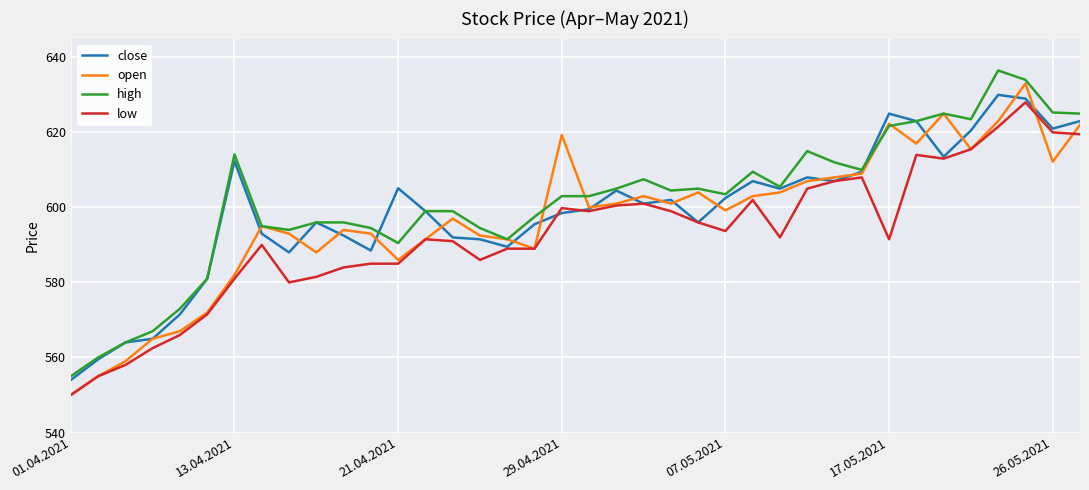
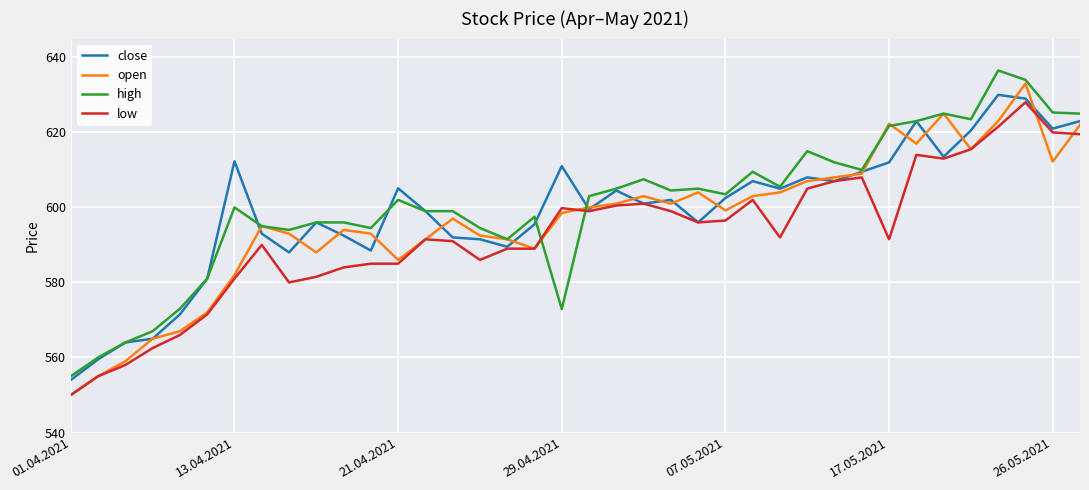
  {
    "close": {
      "01.04.2021": 554,
      "13.04.2021": 612,
      "21.04.2021": 605,
-     "29.04.2021": 599,
+     "29.04.2021": 611,
      "07.05.2021": 603,
-     "17.05.2021": 625,
+     "17.05.2021": 612,
      "26.05.2021": 621
    },
    "open": {
      "13.04.2021": 582,
      "21.04.2021": 586,
-     "29.04.2021": 619,
+     "29.04.2021": 599,
      "07.05.2021": 599,
      "26.05.2021": 612
    },
    "high": {
      "01.04.2021": 555,
-     "13.04.2021": 614,
-     "21.04.2021": 591,
-     "29.04.2021": 603,
+     "13.04.2021": 600,
+     "21.04.2021": 602,
+     "29.04.2021": 573,
      "07.05.2021": 604,
      "26.05.2021": 625
    },
    "low": {
      "13.04.2021": 581,
      "21.04.2021": 585,
      "29.04.2021": 600,
-     "07.05.2021": 594,
+     "07.05.2021": 597,
      "17.05.2021": 592,
      "26.05.2021": 620
    }
  }
